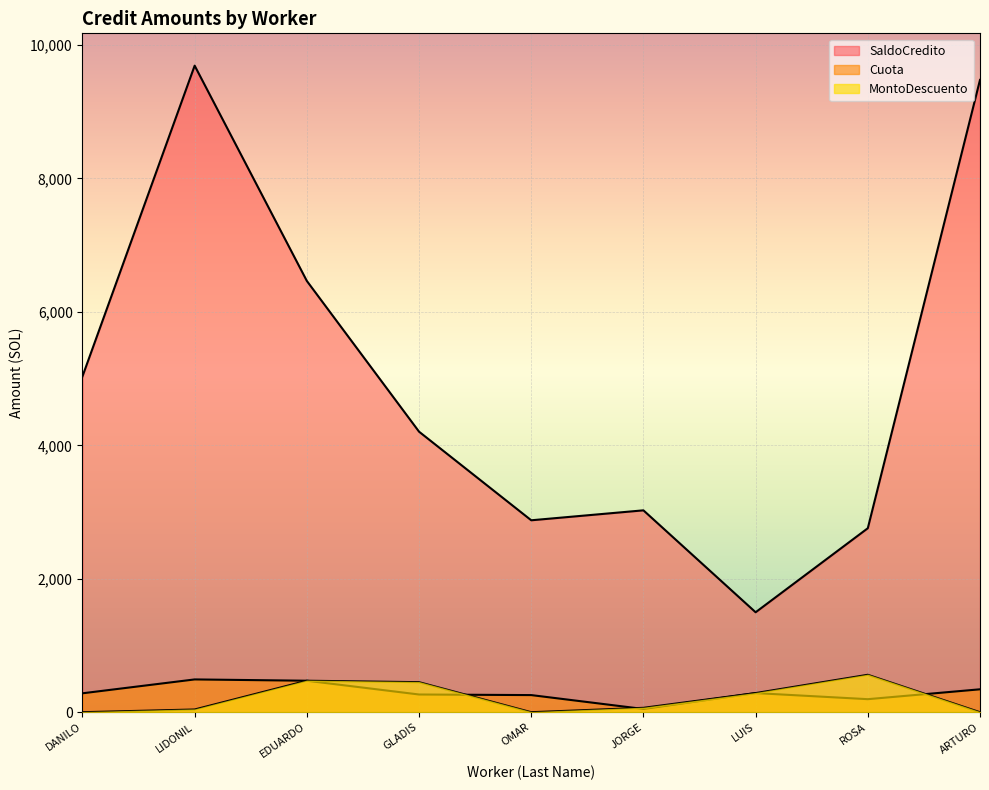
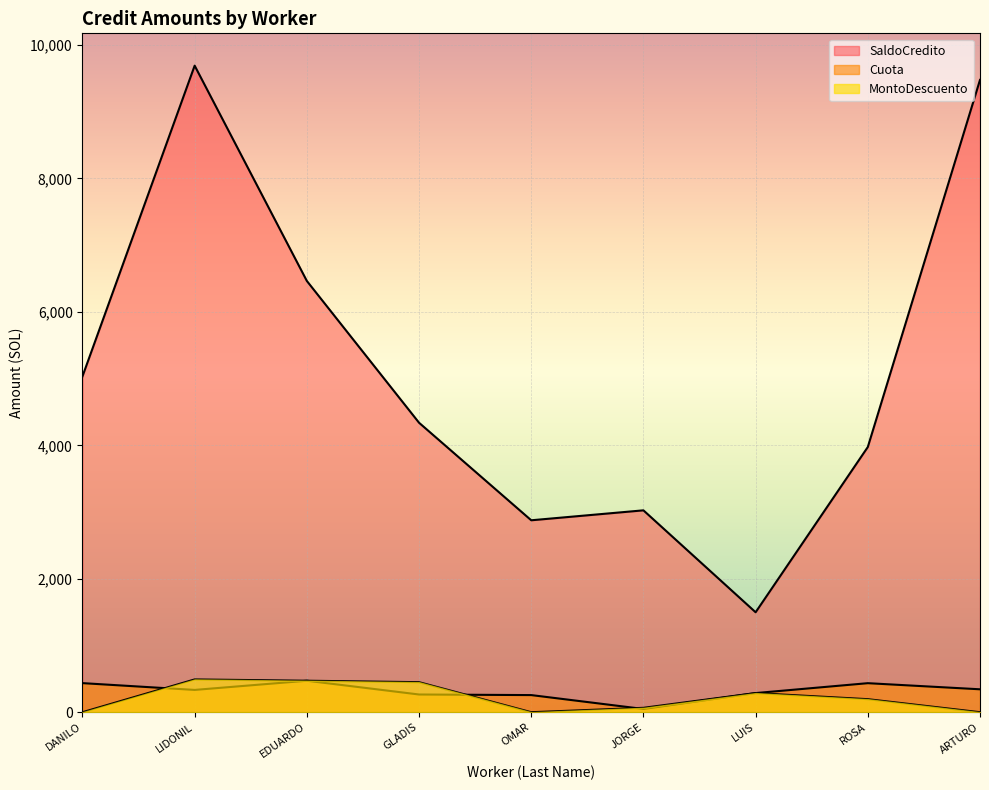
  {
    "SaldoCredito": {
      "DANILO": "5,000",
      "LIDONIL": "9,700",
      "EDUARDO": "6,500",
-     "GLADIS": "4,200",
+     "GLADIS": "4,300",
      "OMAR": "2,900",
      "JORGE": "3,000",
      "LUIS": "1,500",
-     "ROSA": "2,800",
+     "ROSA": "4,000",
      "ARTURO": "9,500"
    },
    "Cuota": {
-     "DANILO": "300",
-     "LIDONIL": "500",
+     "DANILO": "400",
+     "LIDONIL": "300",
      "GLADIS": "300",
      "OMAR": "300",
-     "ROSA": "200",
+     "ROSA": "400",
      "ARTURO": "300"
    },
    "MontoDescuento": {
      "DANILO": "0",
-     "LIDONIL": "0",
+     "LIDONIL": "500",
      "GLADIS": "500",
      "OMAR": "0",
-     "ROSA": "600",
+     "ROSA": "200",
      "ARTURO": "0"
    }
  }
